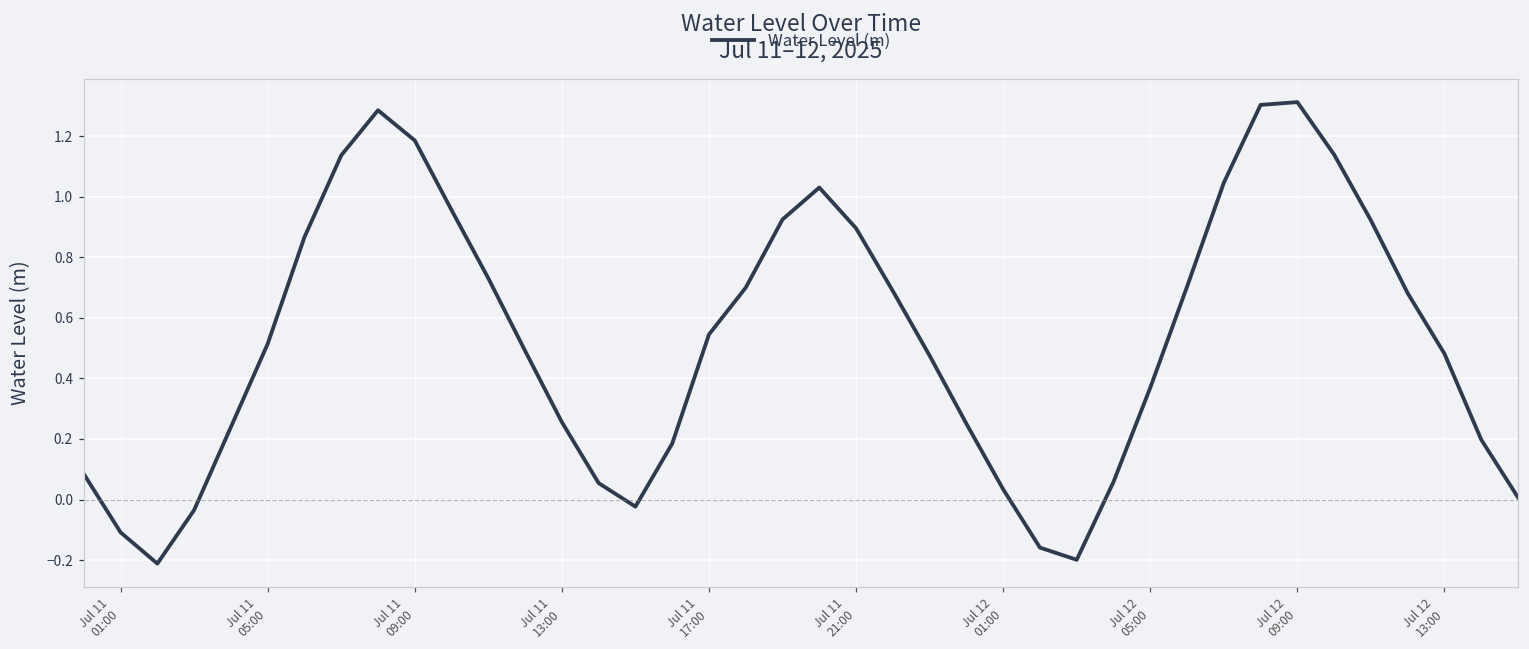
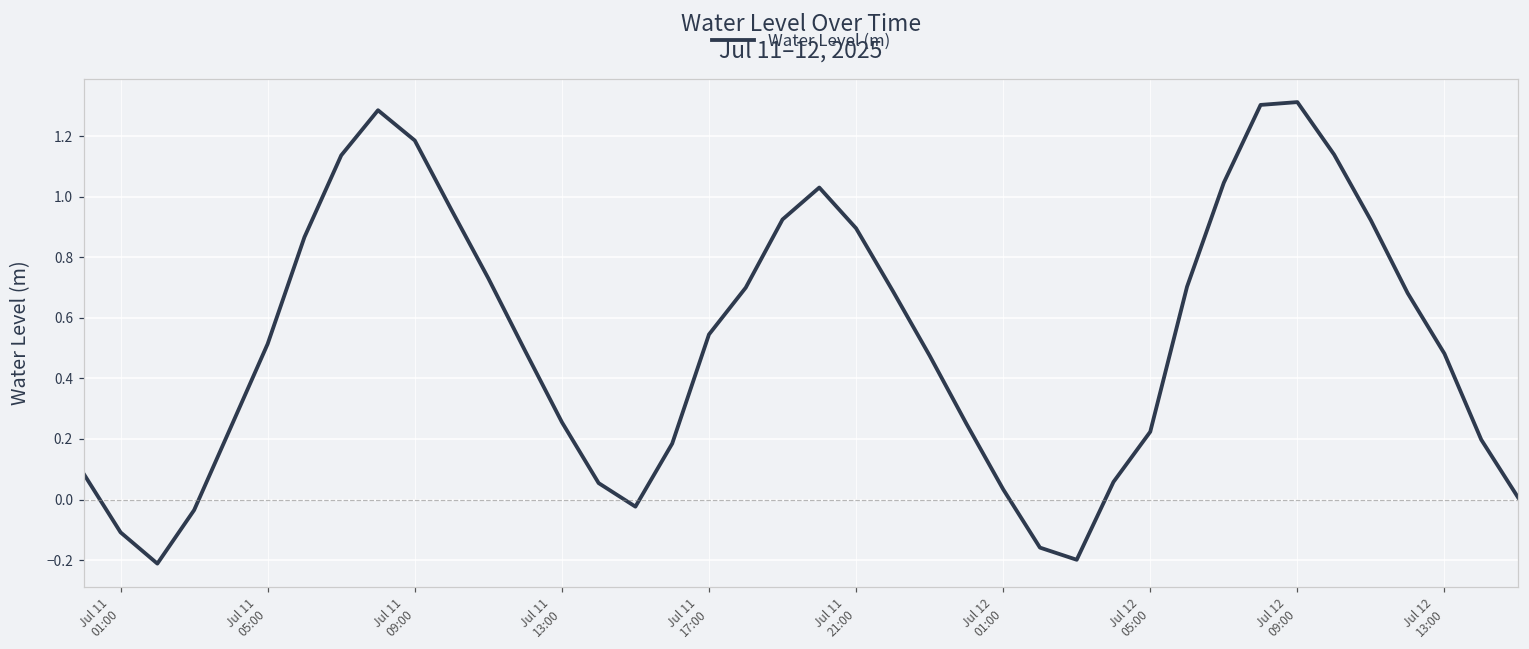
  {
    "Jul 11 01:00": -0.11,
    "Jul 11 05:00": 0.51,
    "Jul 11 09:00": 1.19,
    "Jul 11 13:00": 0.26,
    "Jul 11 17:00": 0.55,
    "Jul 11 21:00": 0.90,
    "Jul 12 01:00": 0.03,
-   "Jul 12 05:00": 0.37,
+   "Jul 12 05:00": 0.22,
    "Jul 12 09:00": 1.31,
    "Jul 12 13:00": 0.48
  }
